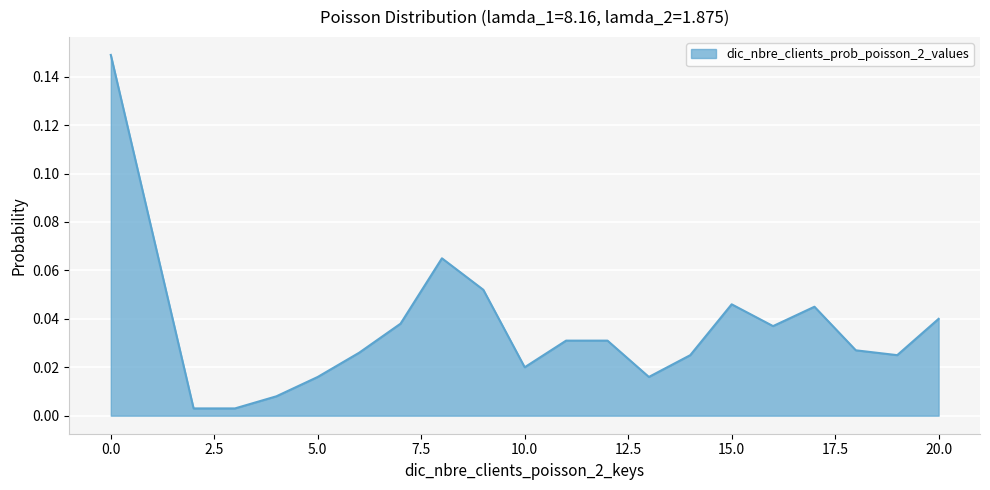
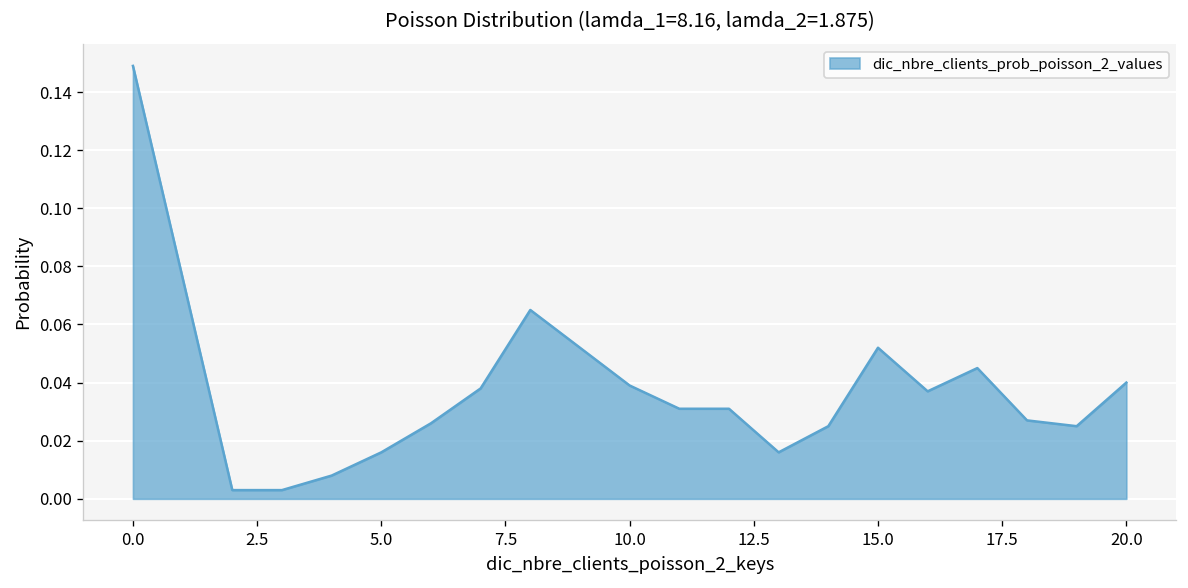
  {
    "0.0": 0.149,
    "5.0": 0.016,
-   "10.0": 0.020,
-   "15.0": 0.046,
+   "10.0": 0.039,
+   "15.0": 0.052,
    "20.0": 0.040
  }
